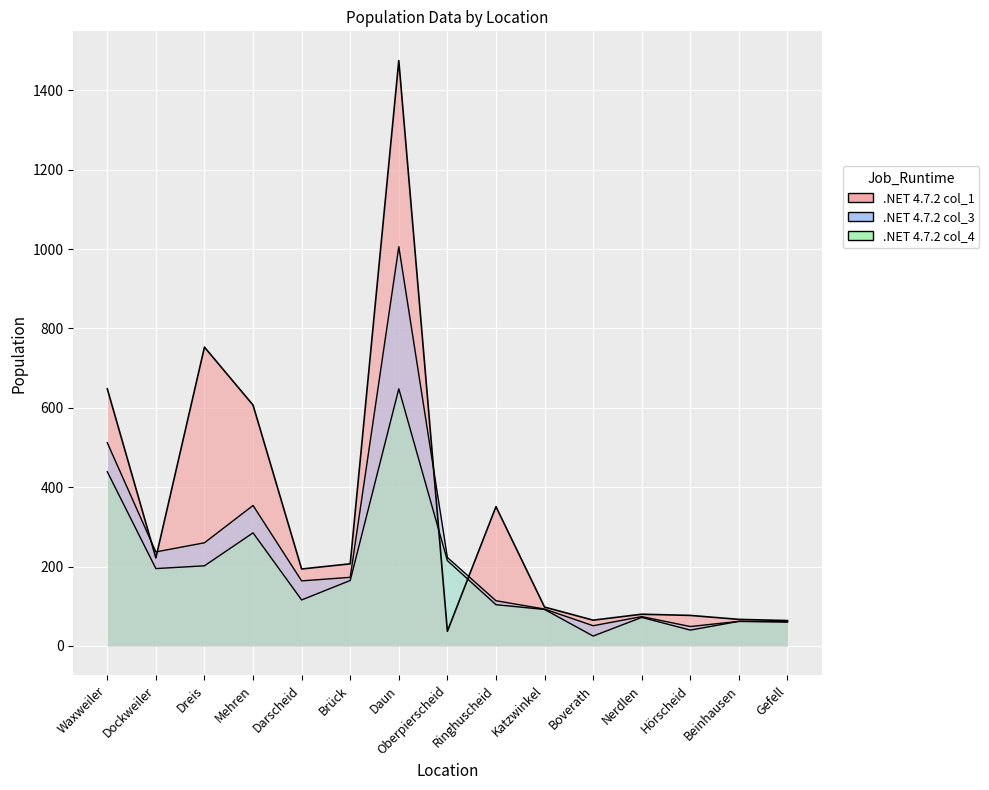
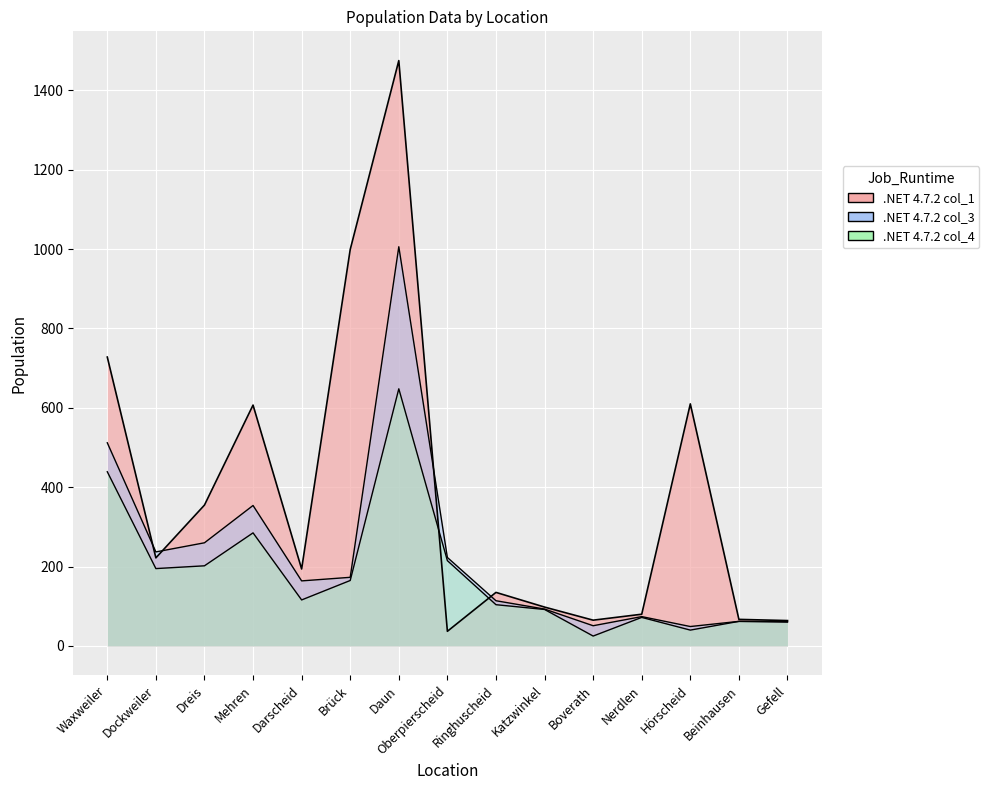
  {
    ".NET 4.7.2 col_1": {
-     "Waxweiler": 650,
+     "Waxweiler": 730,
      "Dockweiler": 220,
-     "Dreis": 750,
+     "Dreis": 360,
      "Mehren": 610,
      "Darscheid": 190,
-     "Brück": 210,
+     "Brück": 1000,
      "Daun": 1480,
      "Oberpierscheid": 40,
-     "Ringhuscheid": 350,
+     "Ringhuscheid": 140,
      "Boverath": 70,
-     "Hörscheid": 80
+     "Hörscheid": 610
    }
  }
